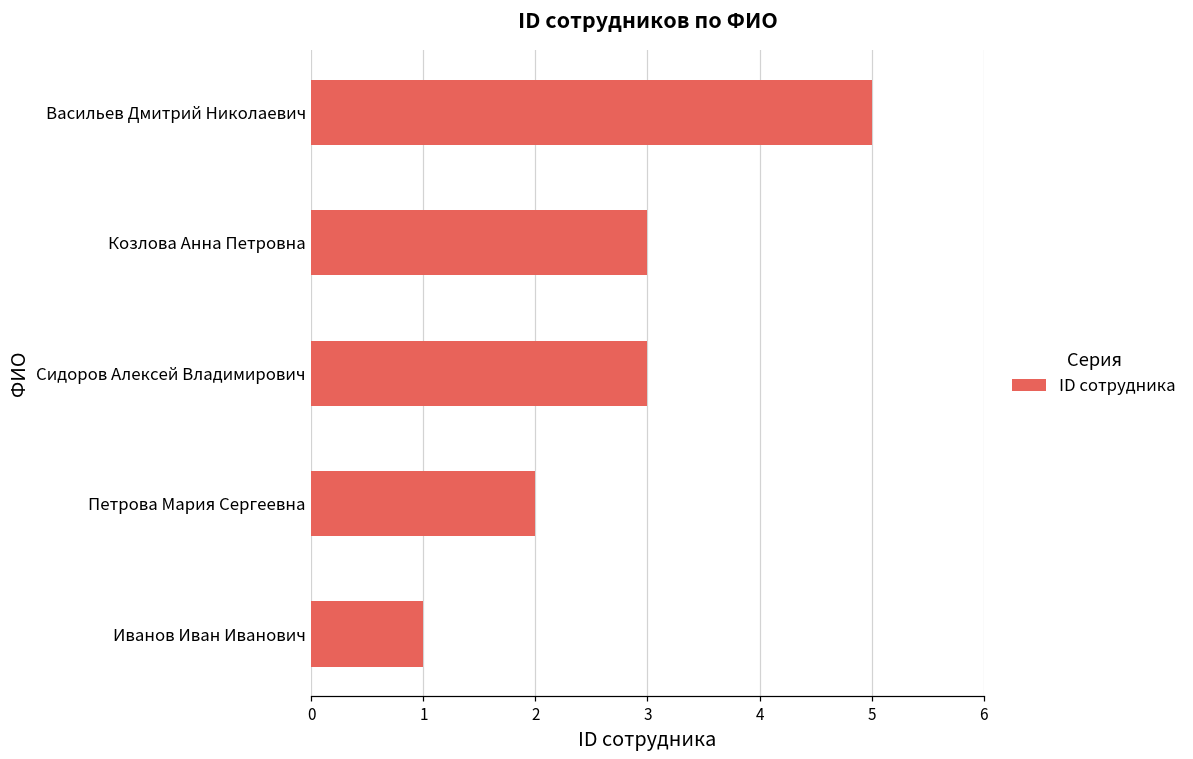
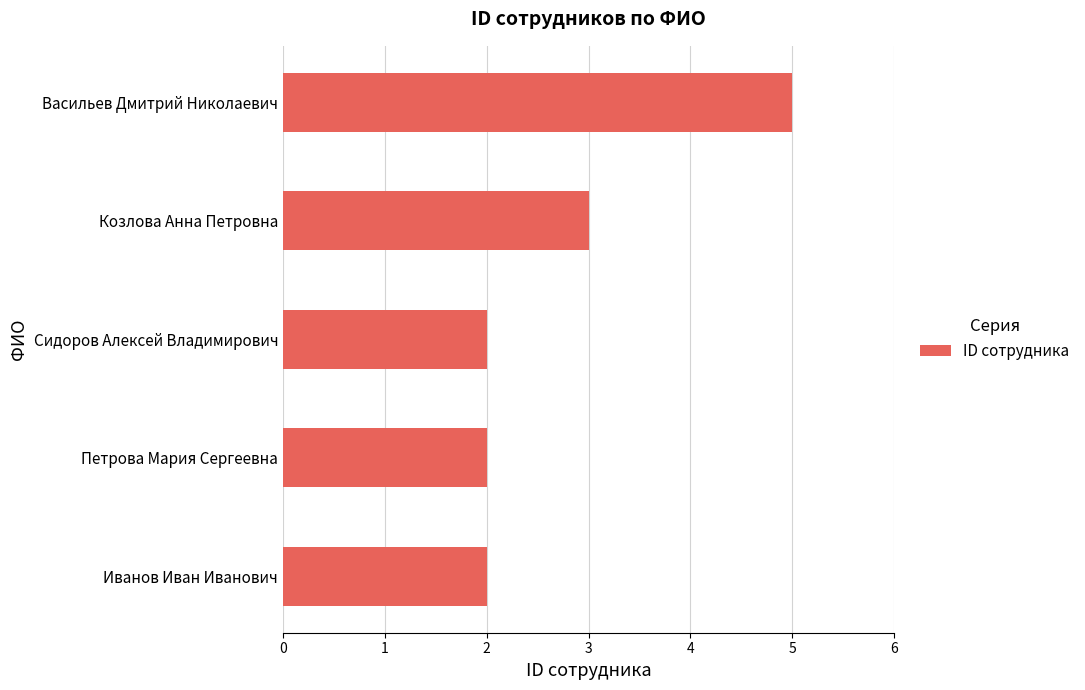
  {
    "Васильев Дмитрий Николаевич": 5,
    "Козлова Анна Петровна": 3,
-   "Сидоров Алексей Владимирович": 3,
+   "Сидоров Алексей Владимирович": 2,
    "Петрова Мария Сергеевна": 2,
-   "Иванов Иван Иванович": 1
+   "Иванов Иван Иванович": 2
  }
